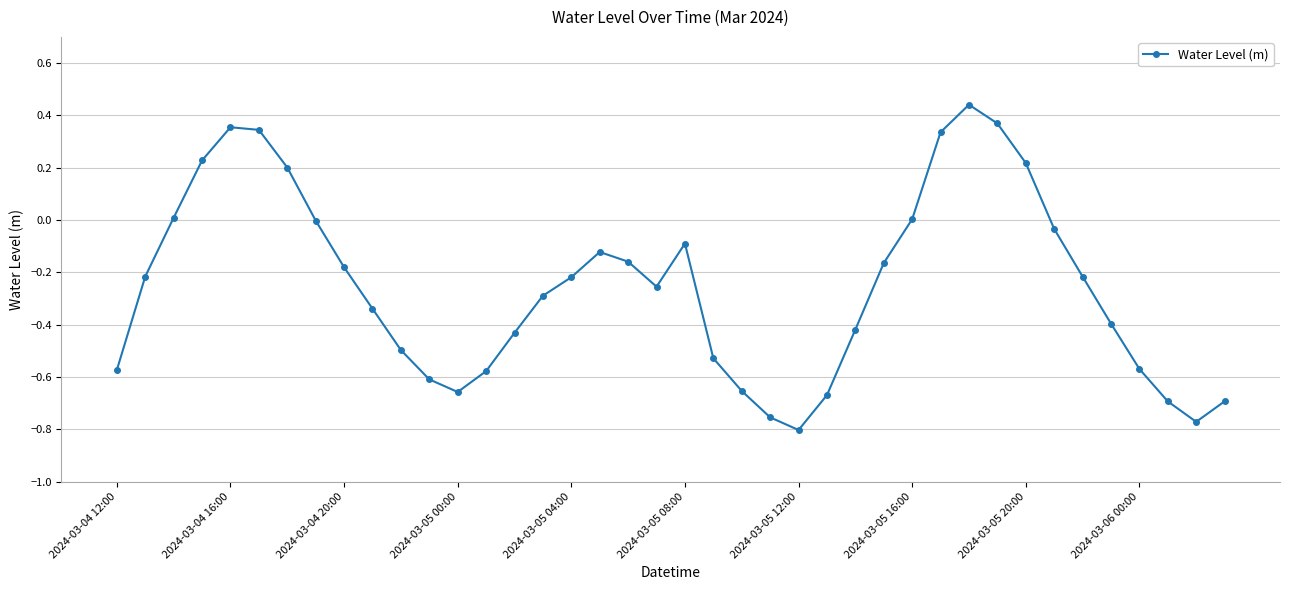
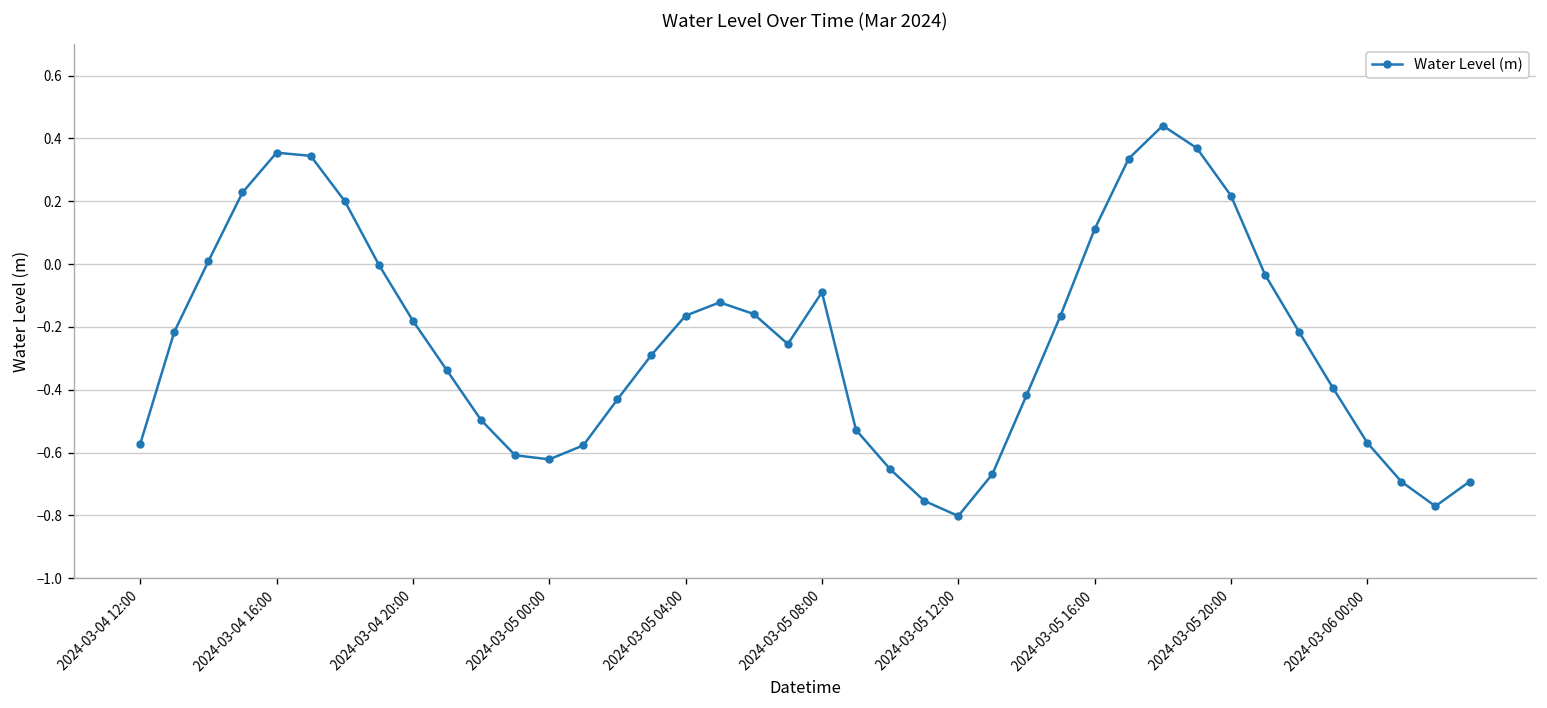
  {
    "2024-03-04 12:00": -0.57,
    "2024-03-04 16:00": 0.35,
    "2024-03-04 20:00": -0.18,
-   "2024-03-05 00:00": -0.66,
-   "2024-03-05 04:00": -0.22,
+   "2024-03-05 00:00": -0.62,
+   "2024-03-05 04:00": -0.16,
    "2024-03-05 08:00": -0.09,
    "2024-03-05 12:00": -0.80,
-   "2024-03-05 16:00": 0.00,
+   "2024-03-05 16:00": 0.11,
    "2024-03-05 20:00": 0.22,
    "2024-03-06 00:00": -0.57
  }
